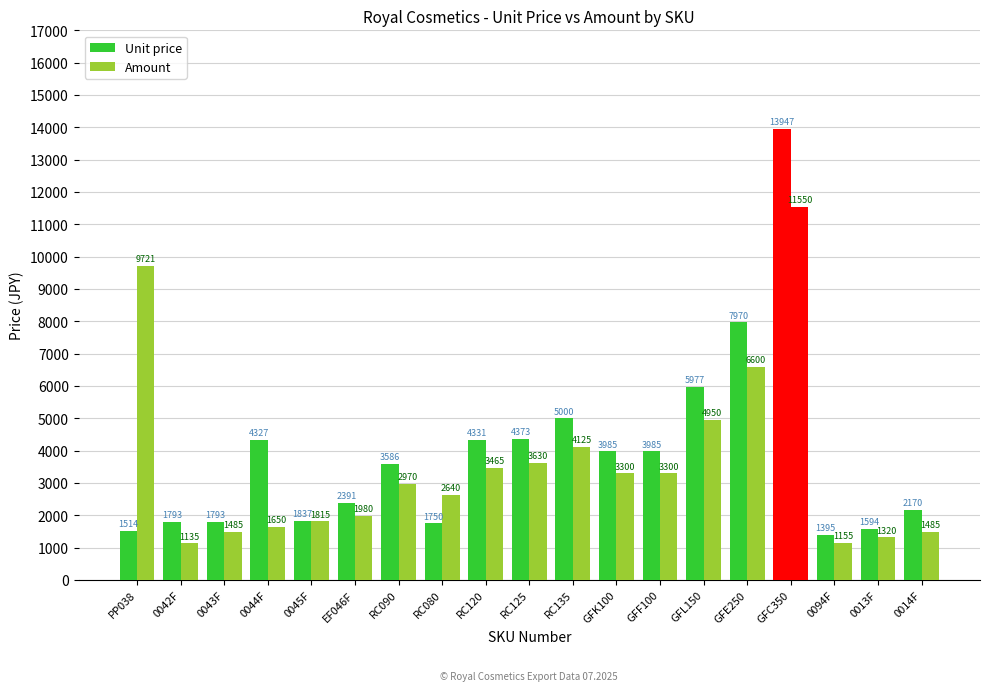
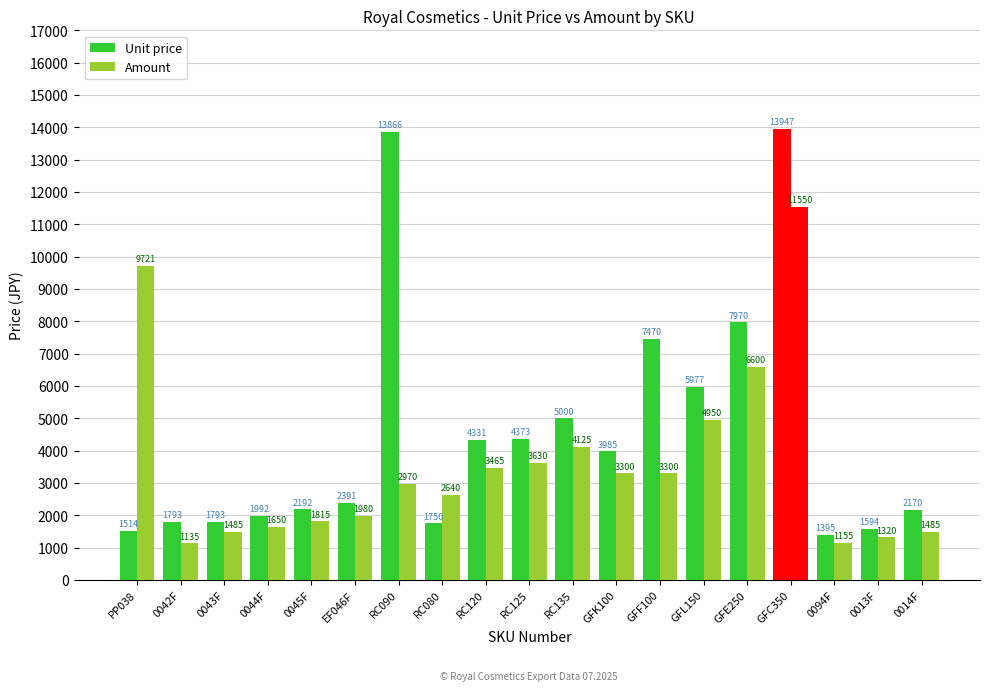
  {
    "Unit price": {
      "PP038": 1514,
      "0042F": 1793,
      "0043F": 1793,
-     "0044F": 4327,
-     "0045F": 1837,
+     "0044F": 1992,
+     "0045F": 2192,
      "EF046F": 2391,
-     "RC090": 3586,
+     "RC090": 13866,
      "RC080": 1750,
      "RC120": 4331,
      "RC125": 4373,
      "RC135": 5000,
      "GFK100": 3985,
-     "GFF100": 3985,
+     "GFF100": 7470,
      "GFL150": 5977,
      "GFE250": 7970,
      "GFC350": 13947,
      "0094F": 1395,
      "0013F": 1594,
      "0014F": 2170
    },
    "Amount": {
      "PP038": 9721,
      "0042F": 1135,
      "0043F": 1485,
      "0044F": 1650,
      "0045F": 1815,
      "EF046F": 1980,
      "RC090": 2970,
      "RC080": 2640,
      "RC120": 3465,
      "RC125": 3630,
      "RC135": 4125,
      "GFK100": 3300,
      "GFF100": 3300,
      "GFL150": 4950,
      "GFE250": 6600,
      "GFC350": 11550,
      "0094F": 1155,
      "0013F": 1320,
      "0014F": 1485
    }
  }
